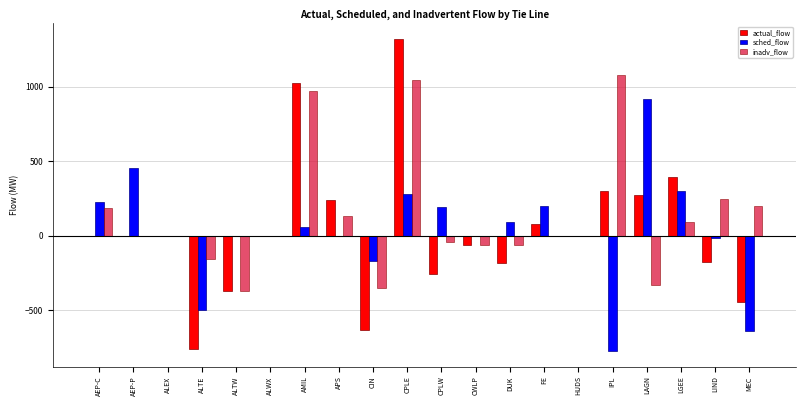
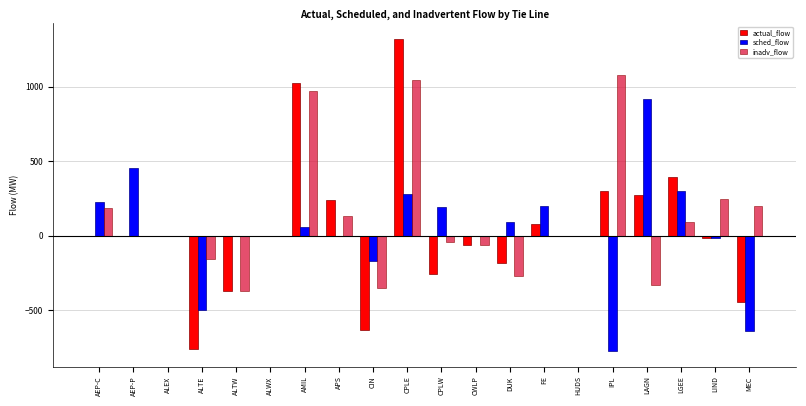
  {
    "actual_flow": {
      "AEP-C": 0,
      "AEP-P": 0,
      "ALEX": 0,
      "ALTE": -760,
      "ALTW": -370,
      "ALWX": 0,
      "AMIL": 1030,
      "APS": 240,
      "CIN": -640,
      "CPLE": 1320,
      "CPLW": -260,
      "CWLP": -60,
      "DUK": -180,
      "FE": 80,
      "HUDS": 0,
      "IPL": 300,
      "LAGN": 280,
      "LGEE": 390,
-     "LIND": -180,
+     "LIND": -20,
      "MEC": -440
    },
    "sched_flow": {
      "AEP-C": 230,
      "AEP-P": 450,
      "ALEX": 0,
      "ALTE": -500,
      "ALTW": 0,
      "ALWX": 0,
      "AMIL": 60,
      "APS": 0,
      "CIN": -170,
      "CPLE": 280,
      "CPLW": 190,
      "CWLP": 0,
      "DUK": 90,
      "FE": 200,
      "HUDS": 0,
      "IPL": -780,
      "LAGN": 910,
      "LGEE": 300,
      "LIND": -20,
      "MEC": -640
    },
    "inadv_flow": {
      "AEP-C": 190,
      "AEP-P": 0,
      "ALEX": 0,
      "ALTE": -160,
      "ALTW": -370,
      "ALWX": 0,
      "AMIL": 970,
      "APS": 130,
      "CIN": -350,
      "CPLE": 1040,
      "CPLW": -40,
      "CWLP": -60,
-     "DUK": -60,
+     "DUK": -270,
      "FE": 0,
      "HUDS": 0,
      "IPL": 1080,
      "LAGN": -330,
      "LGEE": 90,
      "LIND": 240,
      "MEC": 200
    }
  }
